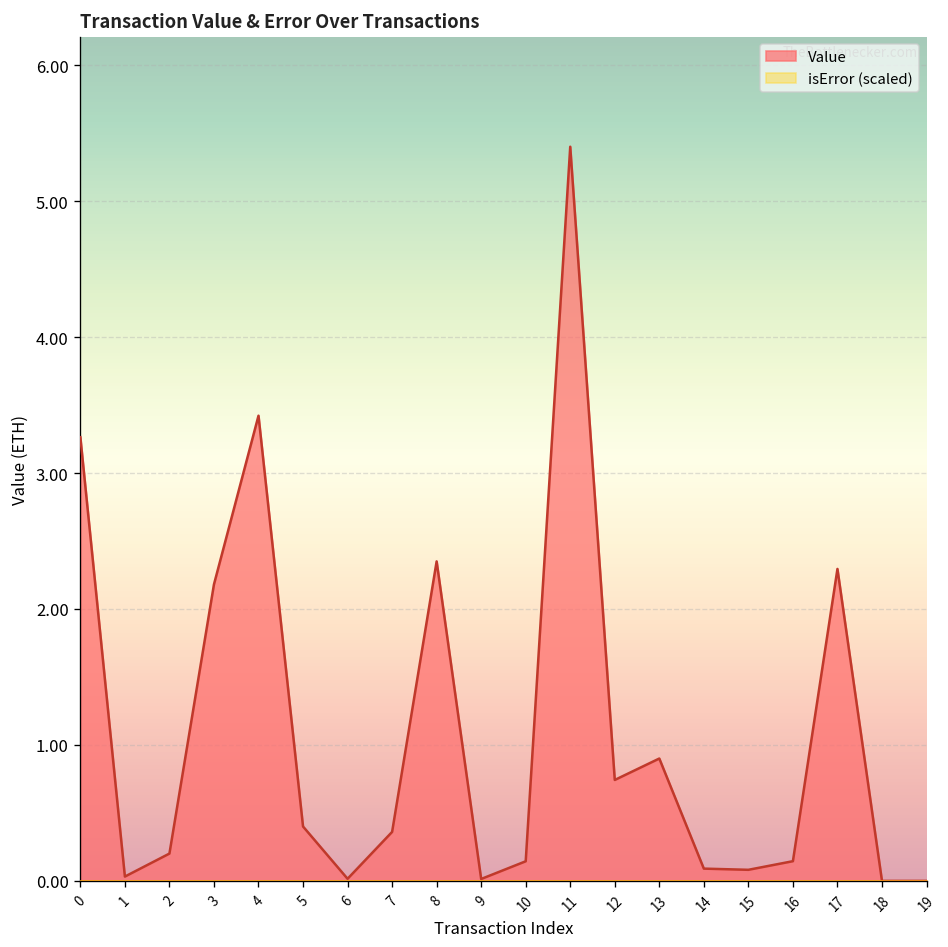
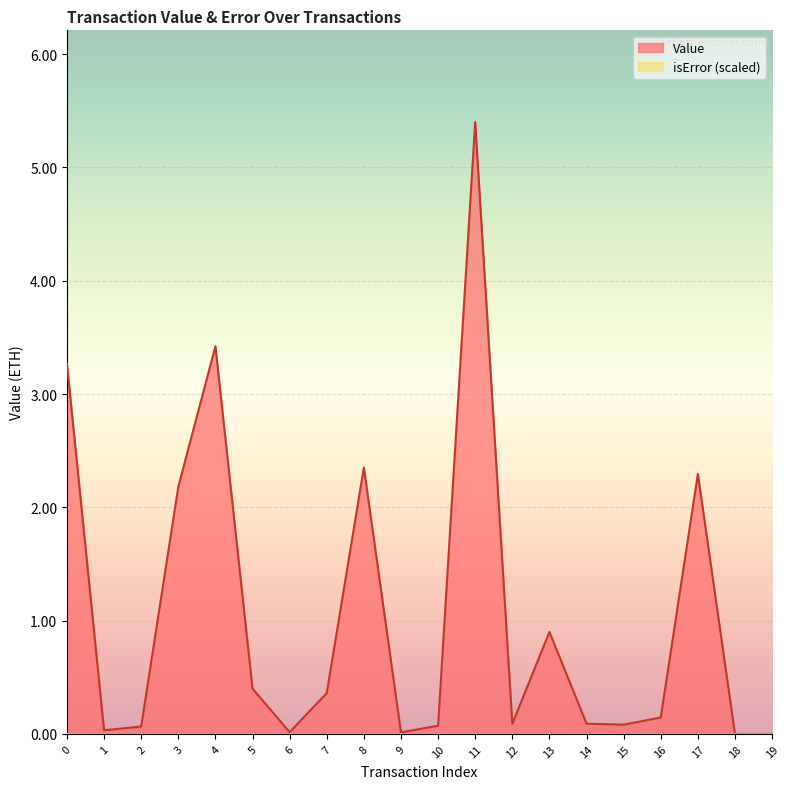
  {
    "Value": {
      "0": 3.26,
      "1": 0.03,
-     "2": 0.20,
+     "2": 0.07,
      "3": 2.18,
      "4": 3.42,
      "5": 0.40,
      "7": 0.36,
      "8": 2.35,
-     "10": 0.14,
+     "10": 0.07,
      "11": 5.40,
-     "12": 0.74,
+     "12": 0.09,
      "13": 0.90,
      "14": 0.09,
      "15": 0.08,
      "16": 0.14,
      "17": 2.29
    },
    "isError (scaled)": {
      "0": 0.00,
      "1": 0.00,
      "2": 0.00,
      "3": 0.00,
      "4": 0.00,
      "5": 0.00,
      "7": 0.00,
      "8": 0.00,
      "10": 0.00,
      "11": 0.00,
      "12": 0.00,
      "13": 0.00,
      "14": 0.00,
      "15": 0.00,
      "16": 0.00,
      "17": 0.00
    }
  }
